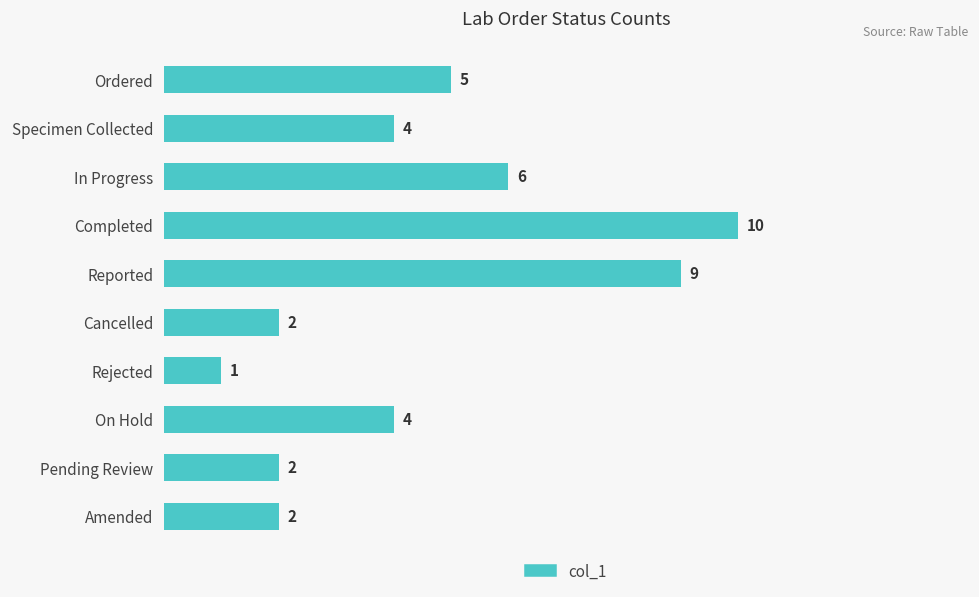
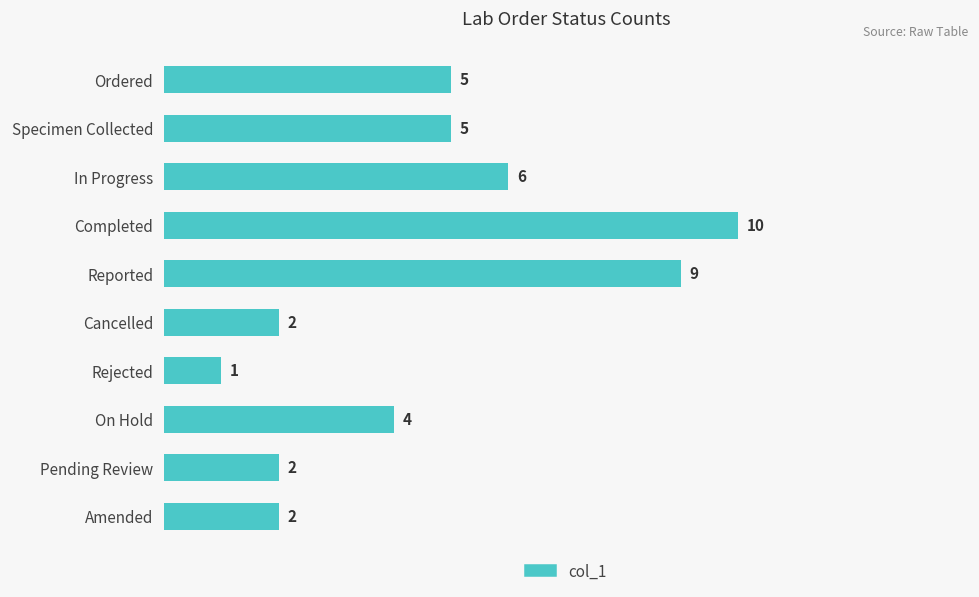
  {
    "Ordered": 5,
-   "Specimen Collected": 4,
+   "Specimen Collected": 5,
    "In Progress": 6,
    "Completed": 10,
    "Reported": 9,
    "Cancelled": 2,
    "Rejected": 1,
    "On Hold": 4,
    "Pending Review": 2,
    "Amended": 2
  }
